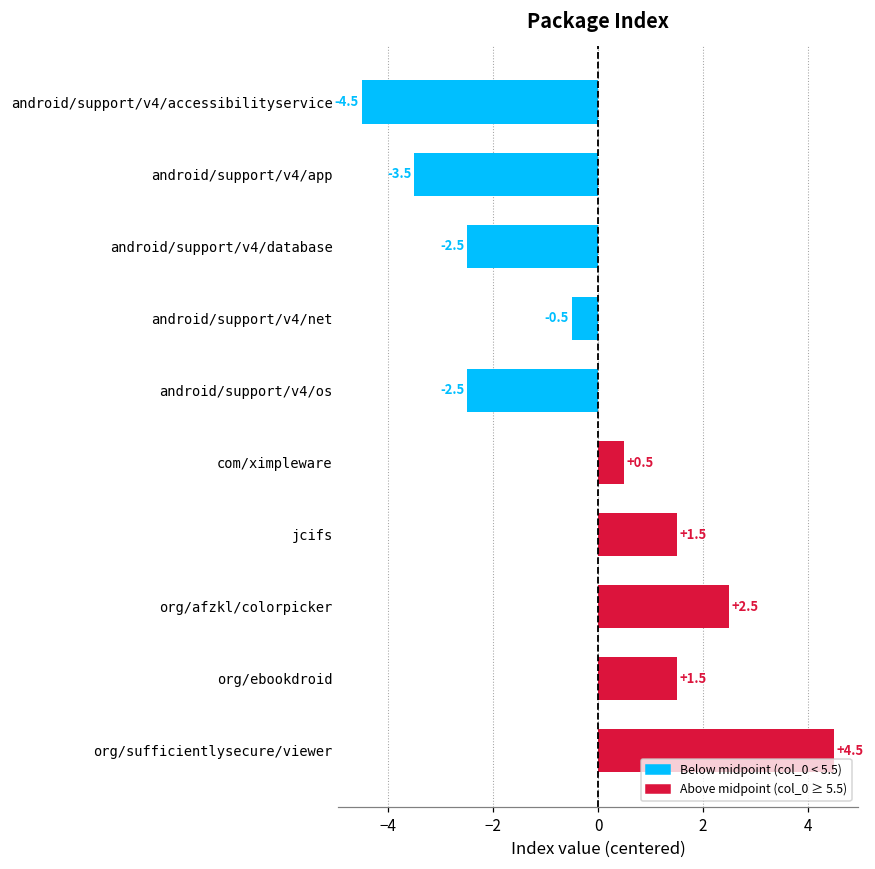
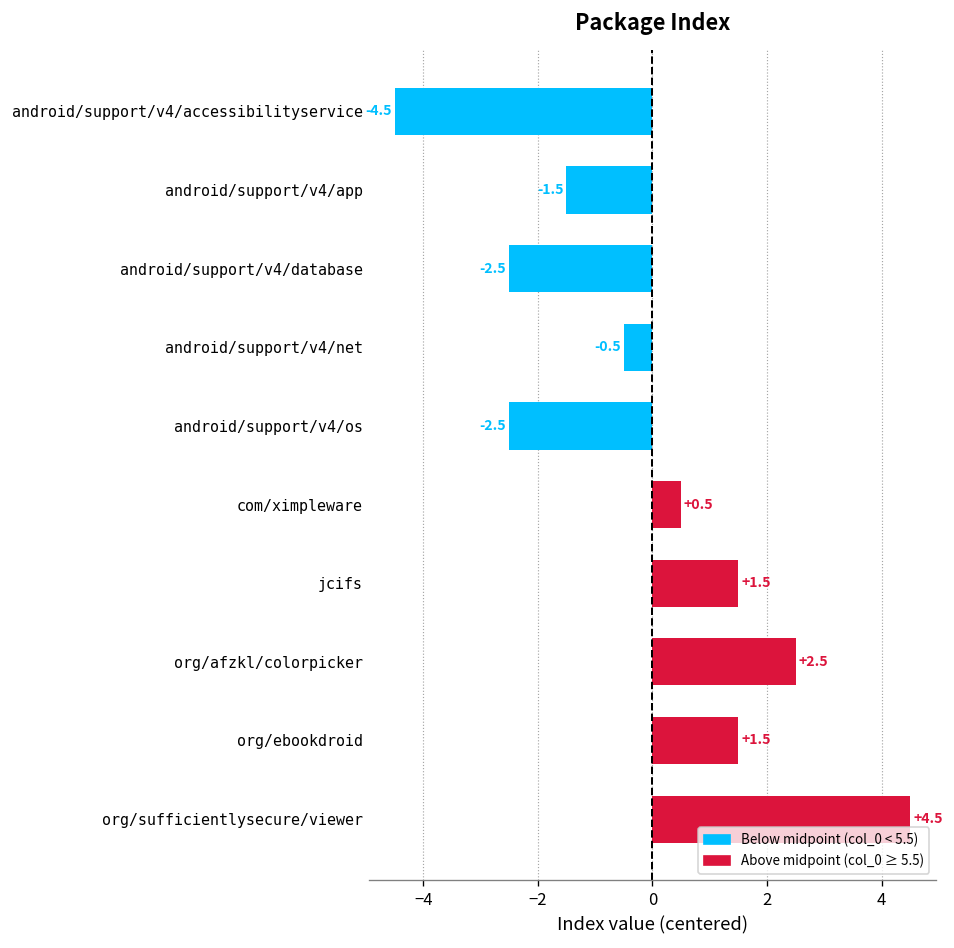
  {
    "android/support/v4/accessibilityservice": "-4.5",
-   "android/support/v4/app": "-3.5",
+   "android/support/v4/app": "-1.5",
    "android/support/v4/database": "-2.5",
    "android/support/v4/net": "-0.5",
    "android/support/v4/os": "-2.5",
    "com/ximpleware": "+0.5",
    "jcifs": "+1.5",
    "org/afzkl/colorpicker": "+2.5",
    "org/ebookdroid": "+1.5",
    "org/sufficientlysecure/viewer": "+4.5"
  }
